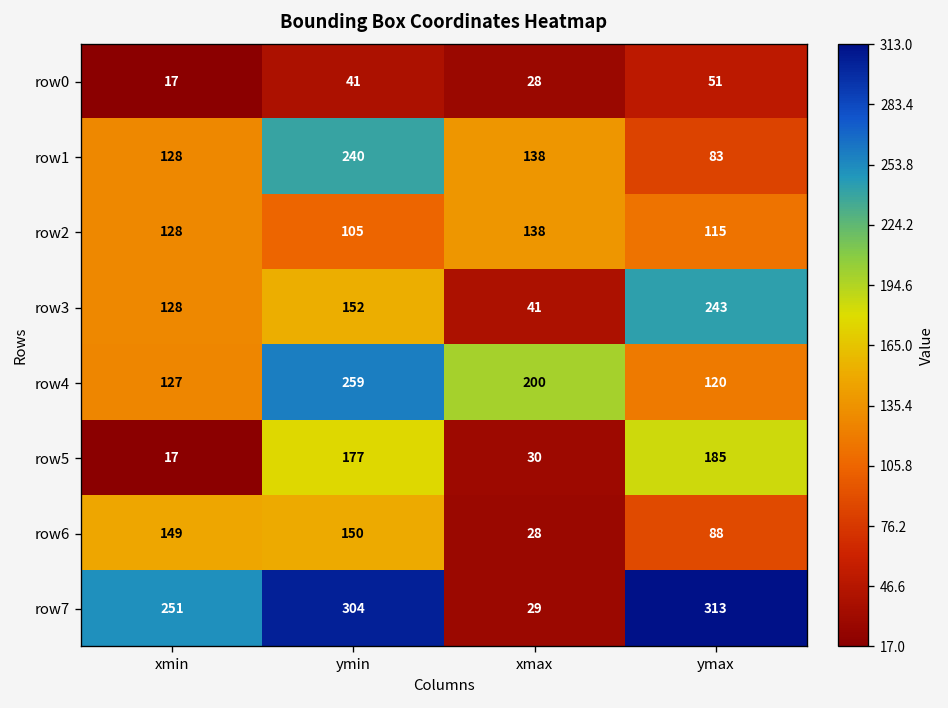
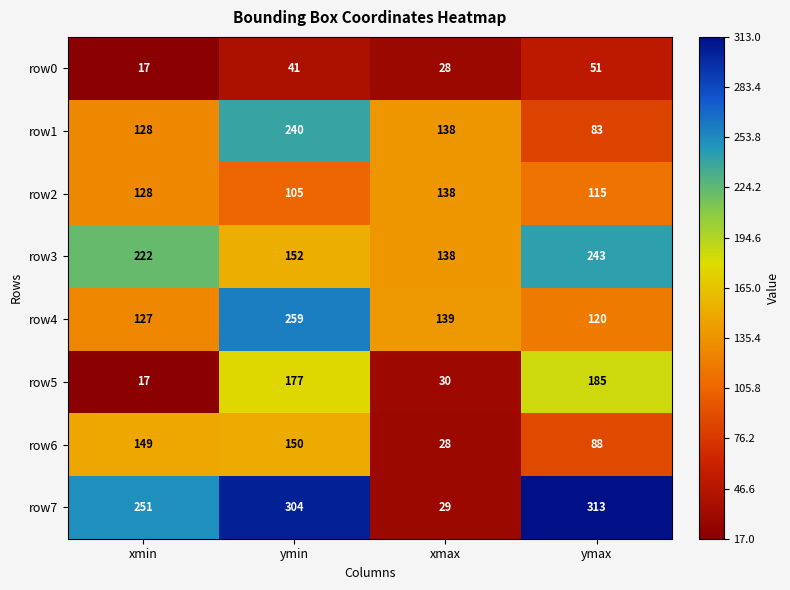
  {
    "row0": {
      "xmin": 17,
      "ymin": 41,
      "xmax": 28,
      "ymax": 51
    },
    "row1": {
      "xmin": 128,
      "ymin": 240,
      "xmax": 138,
      "ymax": 83
    },
    "row2": {
      "xmin": 128,
      "ymin": 105,
      "xmax": 138,
      "ymax": 115
    },
    "row3": {
-     "xmin": 128,
+     "xmin": 222,
      "ymin": 152,
-     "xmax": 41,
+     "xmax": 138,
      "ymax": 243
    },
    "row4": {
      "xmin": 127,
      "ymin": 259,
-     "xmax": 200,
+     "xmax": 139,
      "ymax": 120
    },
    "row5": {
      "xmin": 17,
      "ymin": 177,
      "xmax": 30,
      "ymax": 185
    },
    "row6": {
      "xmin": 149,
      "ymin": 150,
      "xmax": 28,
      "ymax": 88
    },
    "row7": {
      "xmin": 251,
      "ymin": 304,
      "xmax": 29,
      "ymax": 313
    }
  }
